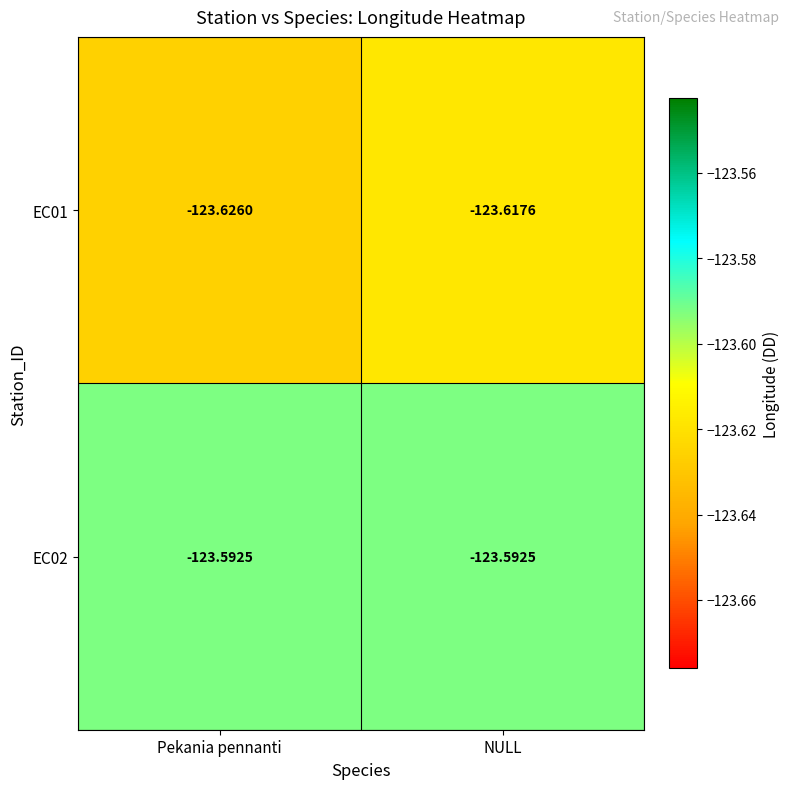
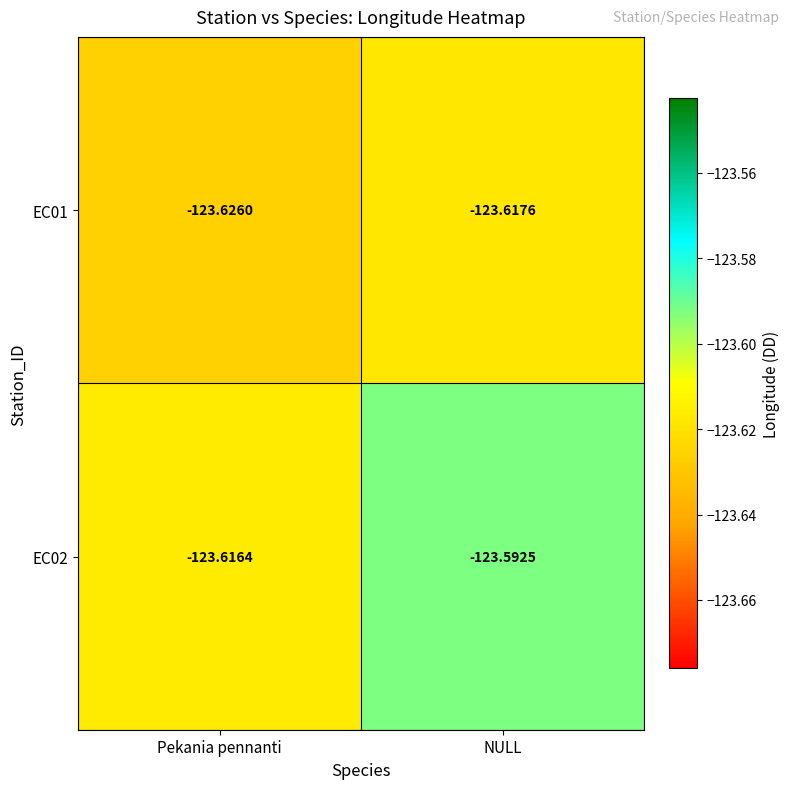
  {
    "EC01": {
      "Pekania pennanti": -123.6260,
      "NULL": -123.6176
    },
    "EC02": {
-     "Pekania pennanti": -123.5925,
+     "Pekania pennanti": -123.6164,
      "NULL": -123.5925
    }
  }
